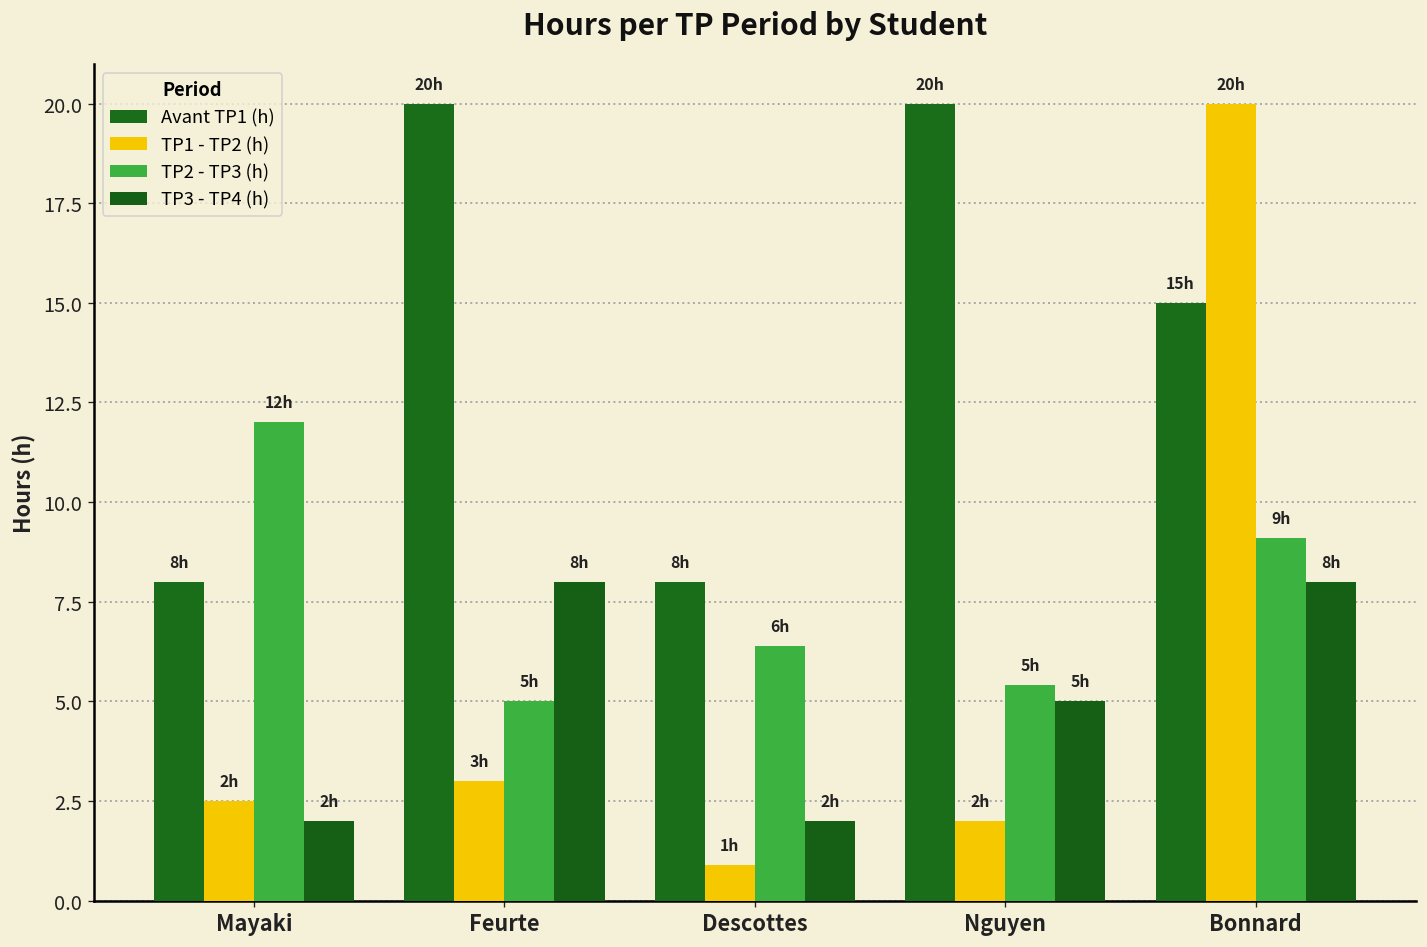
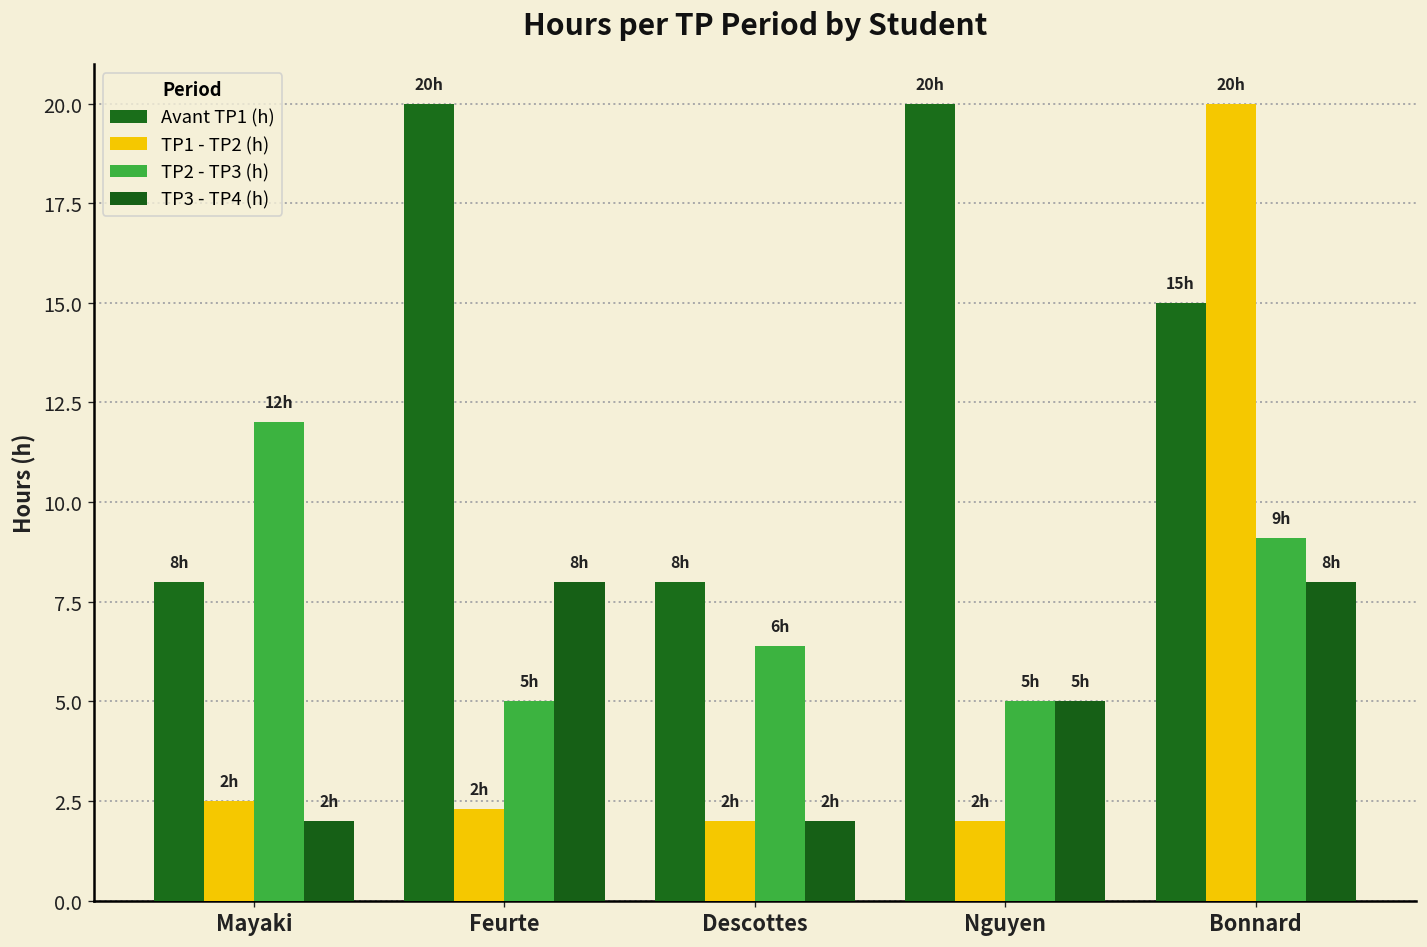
  {
    "TP1 - TP2 (h)": {
      "Mayaki": "2h",
-     "Feurte": "3h",
-     "Descottes": "1h",
+     "Feurte": "2h",
+     "Descottes": "2h",
      "Nguyen": "2h",
      "Bonnard": "20h"
    },
    "TP2 - TP3 (h)": {
-     "Nguyen": "5.4"
+     "Nguyen": "5.0"
    }
  }
